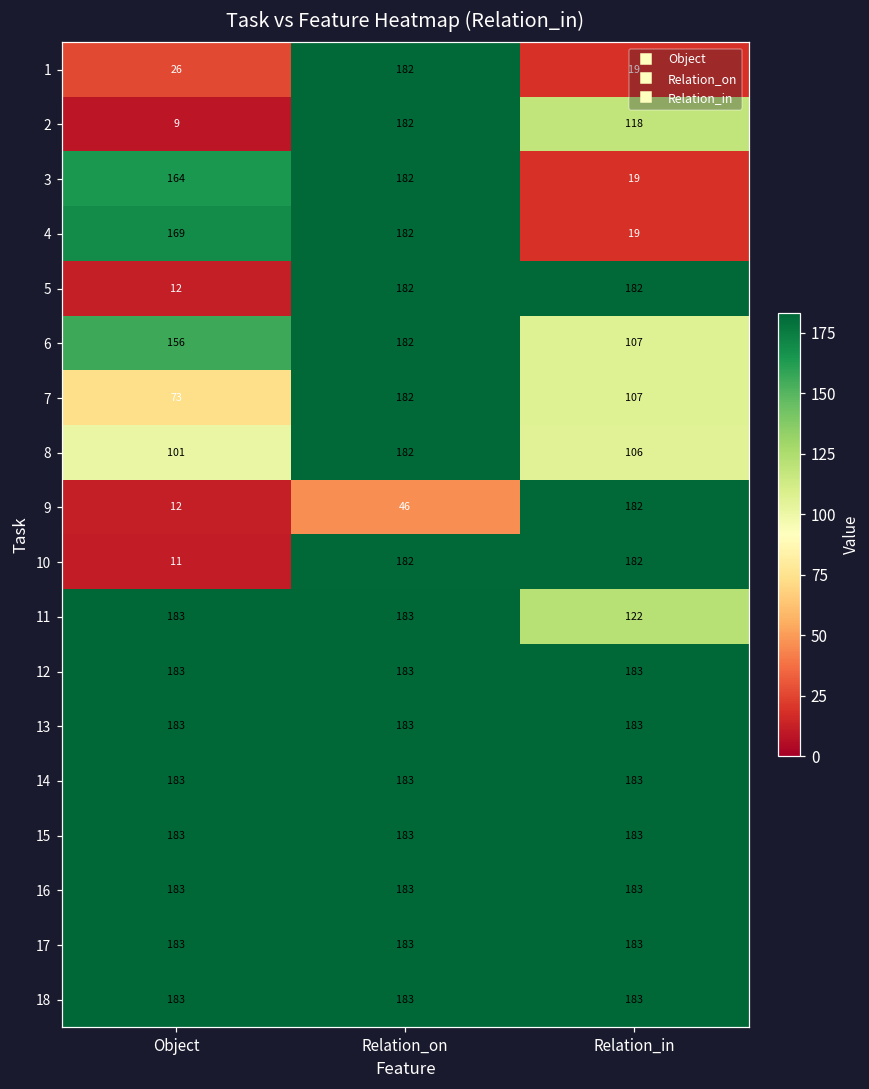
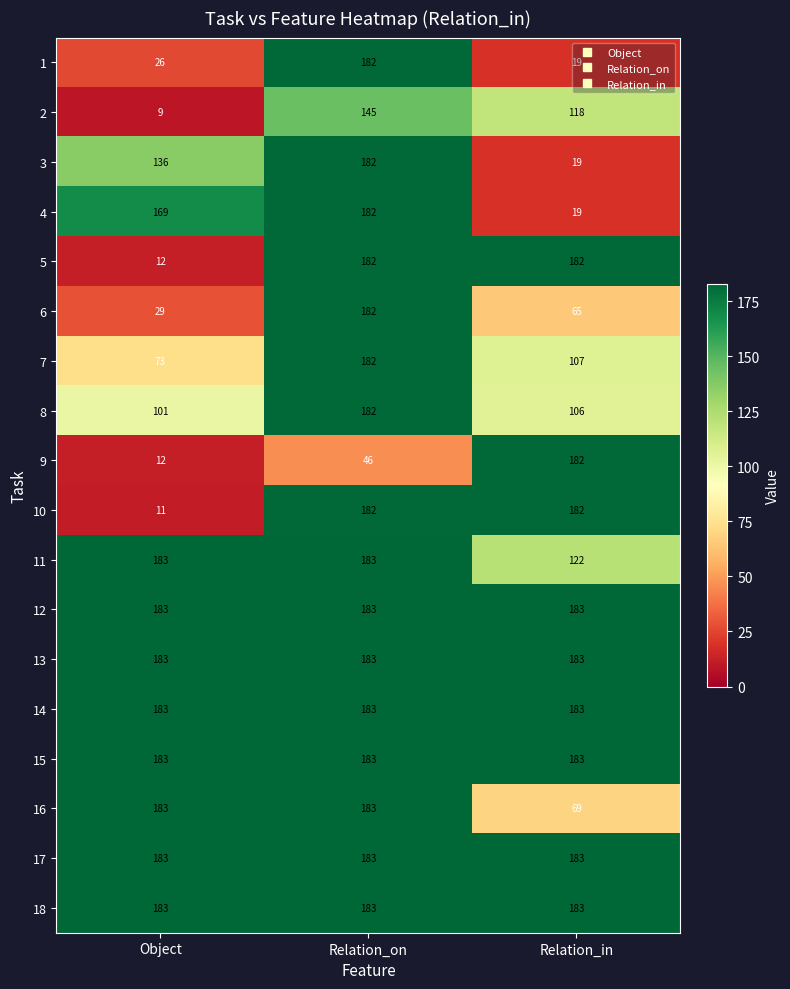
  {
    "1": {
      "Object": 26,
      "Relation_on": 182
    },
    "2": {
      "Object": 9,
-     "Relation_on": 182,
+     "Relation_on": 145,
      "Relation_in": 118
    },
    "3": {
-     "Object": 164,
+     "Object": 136,
      "Relation_on": 182,
      "Relation_in": 19
    },
    "4": {
      "Object": 169,
      "Relation_on": 182,
      "Relation_in": 19
    },
    "5": {
      "Object": 12,
      "Relation_on": 182,
      "Relation_in": 182
    },
    "6": {
-     "Object": 156,
+     "Object": 29,
      "Relation_on": 182,
-     "Relation_in": 107
+     "Relation_in": 65
    },
    "7": {
      "Object": 73,
      "Relation_on": 182,
      "Relation_in": 107
    },
    "8": {
      "Object": 101,
      "Relation_on": 182,
      "Relation_in": 106
    },
    "9": {
      "Object": 12,
      "Relation_on": 46,
      "Relation_in": 182
    },
    "10": {
      "Object": 11,
      "Relation_on": 182,
      "Relation_in": 182
    },
    "11": {
      "Object": 183,
      "Relation_on": 183,
      "Relation_in": 122
    },
    "12": {
      "Object": 183,
      "Relation_on": 183,
      "Relation_in": 183
    },
    "13": {
      "Object": 183,
      "Relation_on": 183,
      "Relation_in": 183
    },
    "14": {
      "Object": 183,
      "Relation_on": 183,
      "Relation_in": 183
    },
    "15": {
      "Object": 183,
      "Relation_on": 183,
      "Relation_in": 183
    },
    "16": {
      "Object": 183,
      "Relation_on": 183,
-     "Relation_in": 183
+     "Relation_in": 69
    },
    "17": {
      "Object": 183,
      "Relation_on": 183,
      "Relation_in": 183
    },
    "18": {
      "Object": 183,
      "Relation_on": 183,
      "Relation_in": 183
    }
  }
